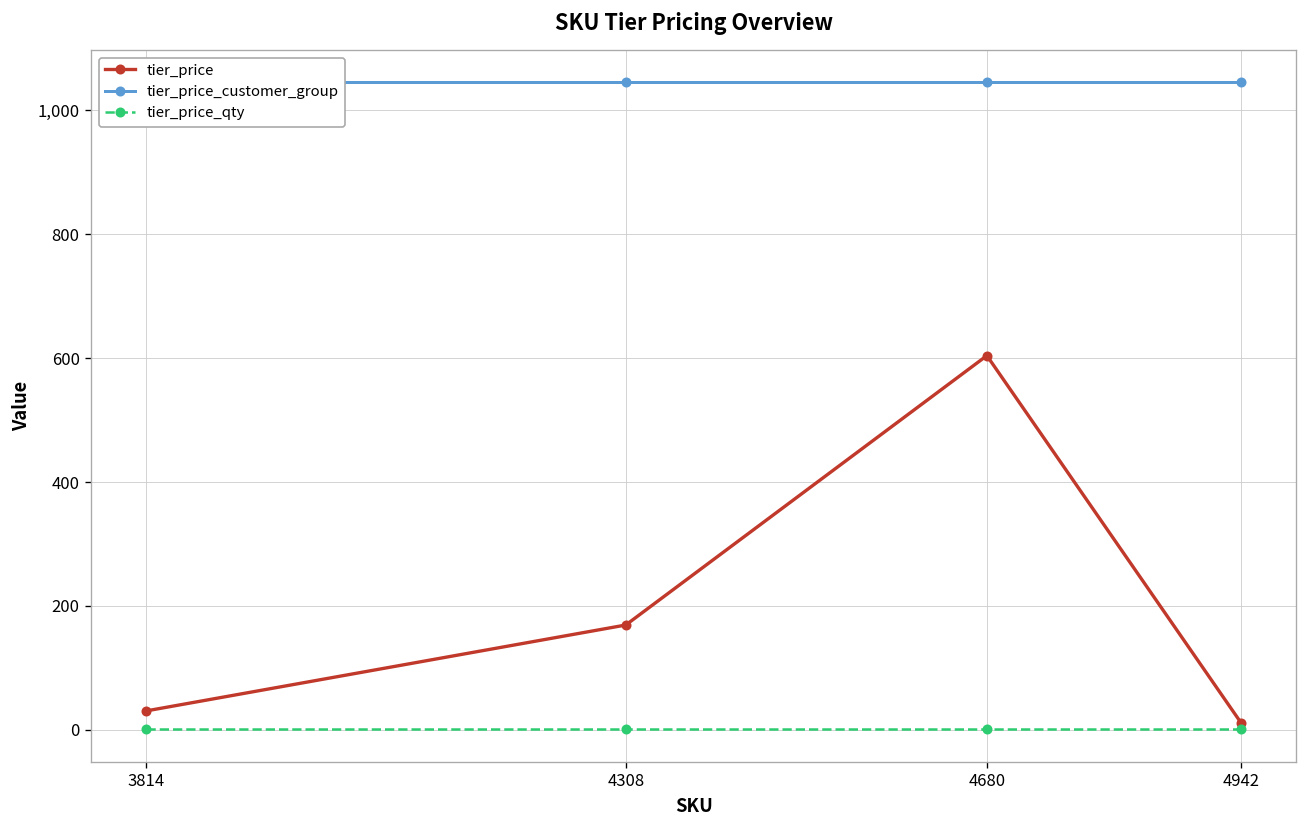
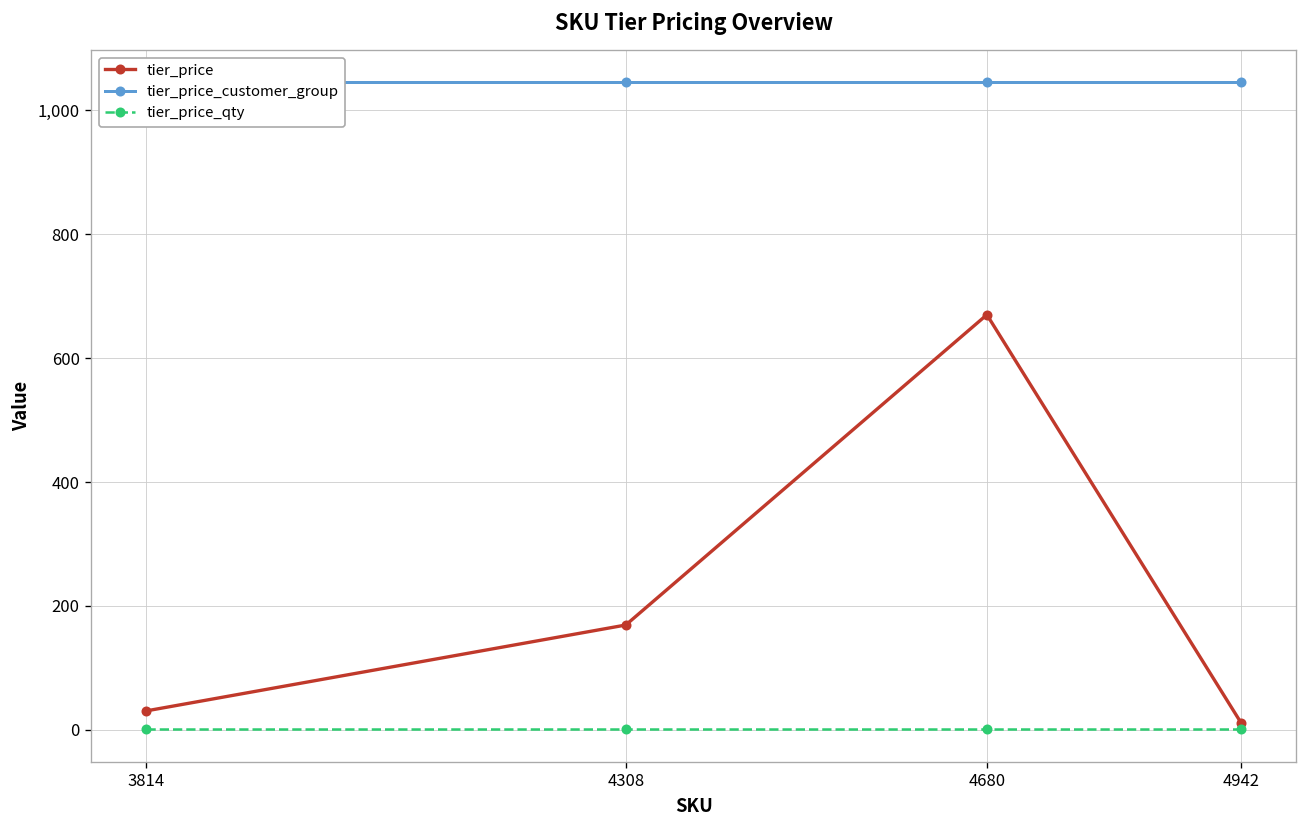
  {
    "tier_price": {
      "3814": "30",
      "4308": "170",
-     "4680": "600",
+     "4680": "670",
      "4942": "10"
    },
    "tier_price_customer_group": {
      "4308": "1,050",
      "4680": "1,050",
      "4942": "1,050"
    },
    "tier_price_qty": {
      "3814": "0",
      "4308": "0",
      "4680": "0",
      "4942": "0"
    }
  }
